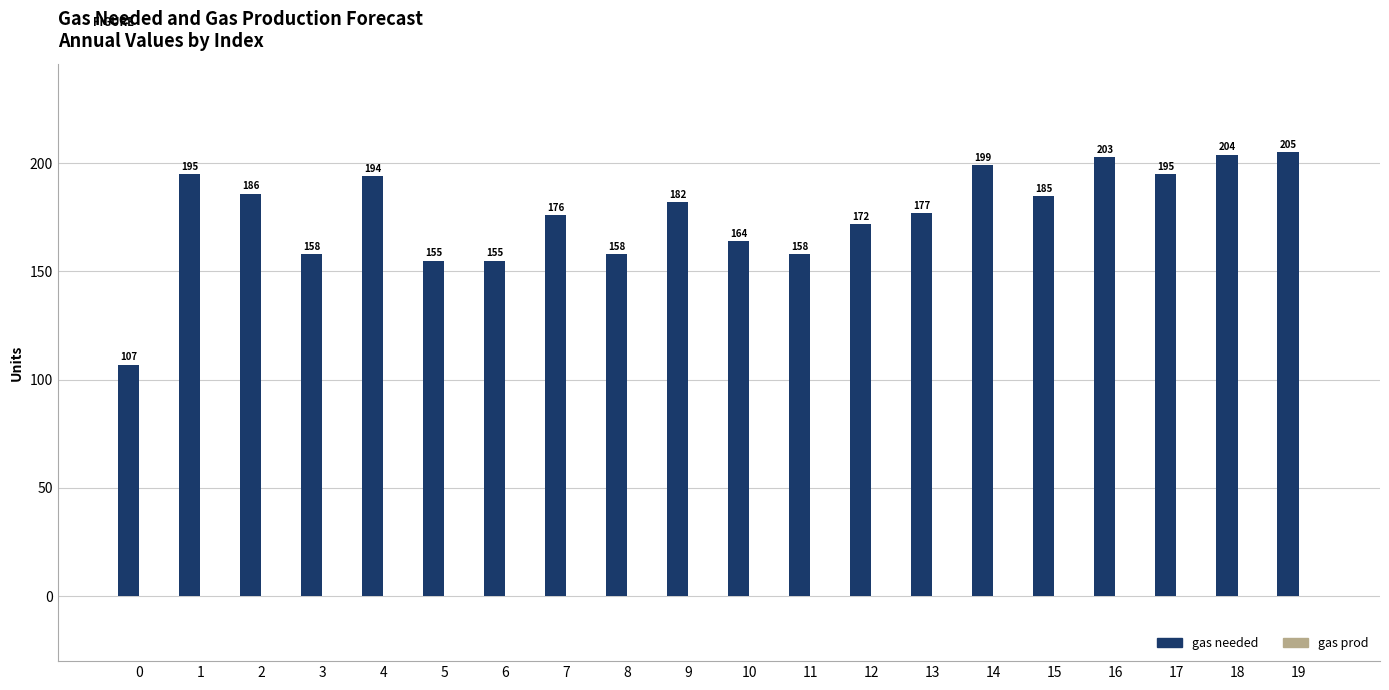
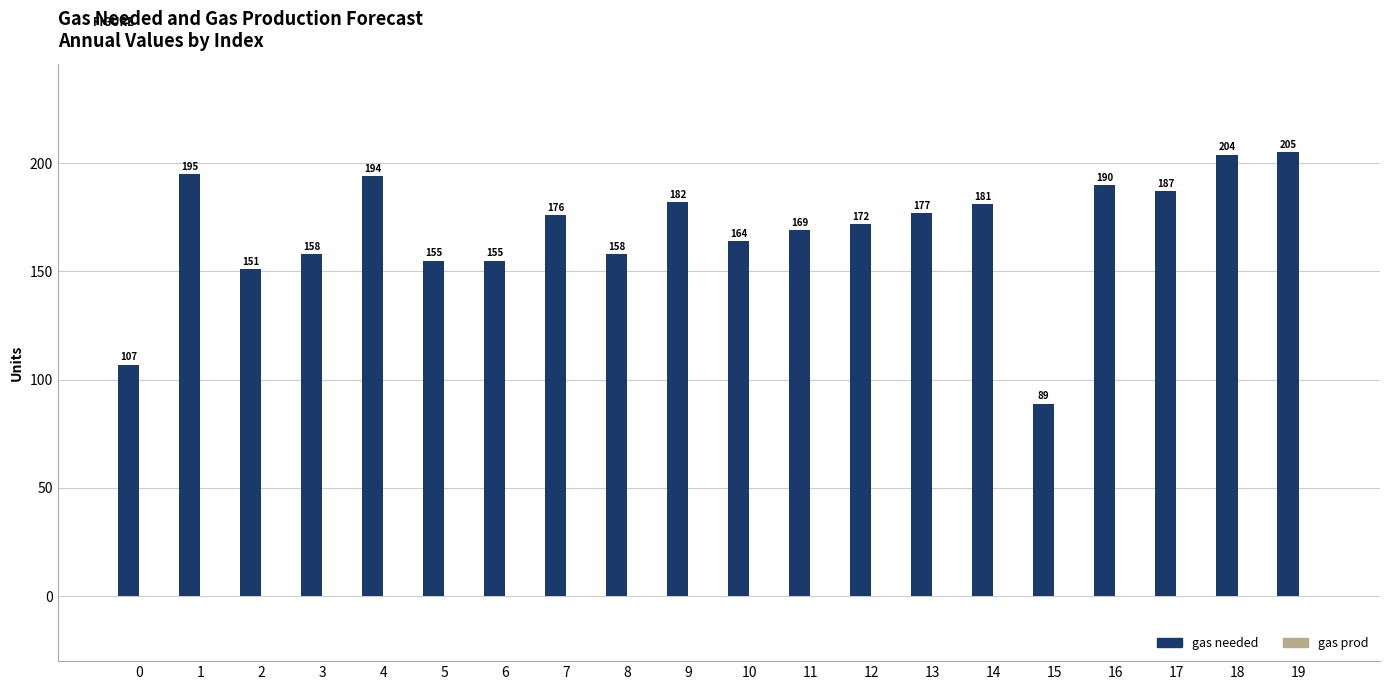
  {
    "gas needed": {
      "0": 107,
      "1": 195,
-     "2": 186,
+     "2": 151,
      "3": 158,
      "4": 194,
      "5": 155,
      "6": 155,
      "7": 176,
      "8": 158,
      "9": 182,
      "10": 164,
-     "11": 158,
+     "11": 169,
      "12": 172,
      "13": 177,
-     "14": 199,
-     "15": 185,
-     "16": 203,
-     "17": 195,
+     "14": 181,
+     "15": 89,
+     "16": 190,
+     "17": 187,
      "18": 204,
      "19": 205
    },
    "gas prod": {
      "0": 0,
      "1": 0,
      "2": 0,
      "3": 0,
      "4": 0,
      "5": 0,
      "6": 0,
      "7": 0,
      "8": 0,
      "9": 0,
      "10": 0,
      "11": 0,
      "12": 0,
      "13": 0,
      "14": 0,
      "15": 0,
      "16": 0,
      "17": 0,
      "18": 0,
      "19": 0
    }
  }
